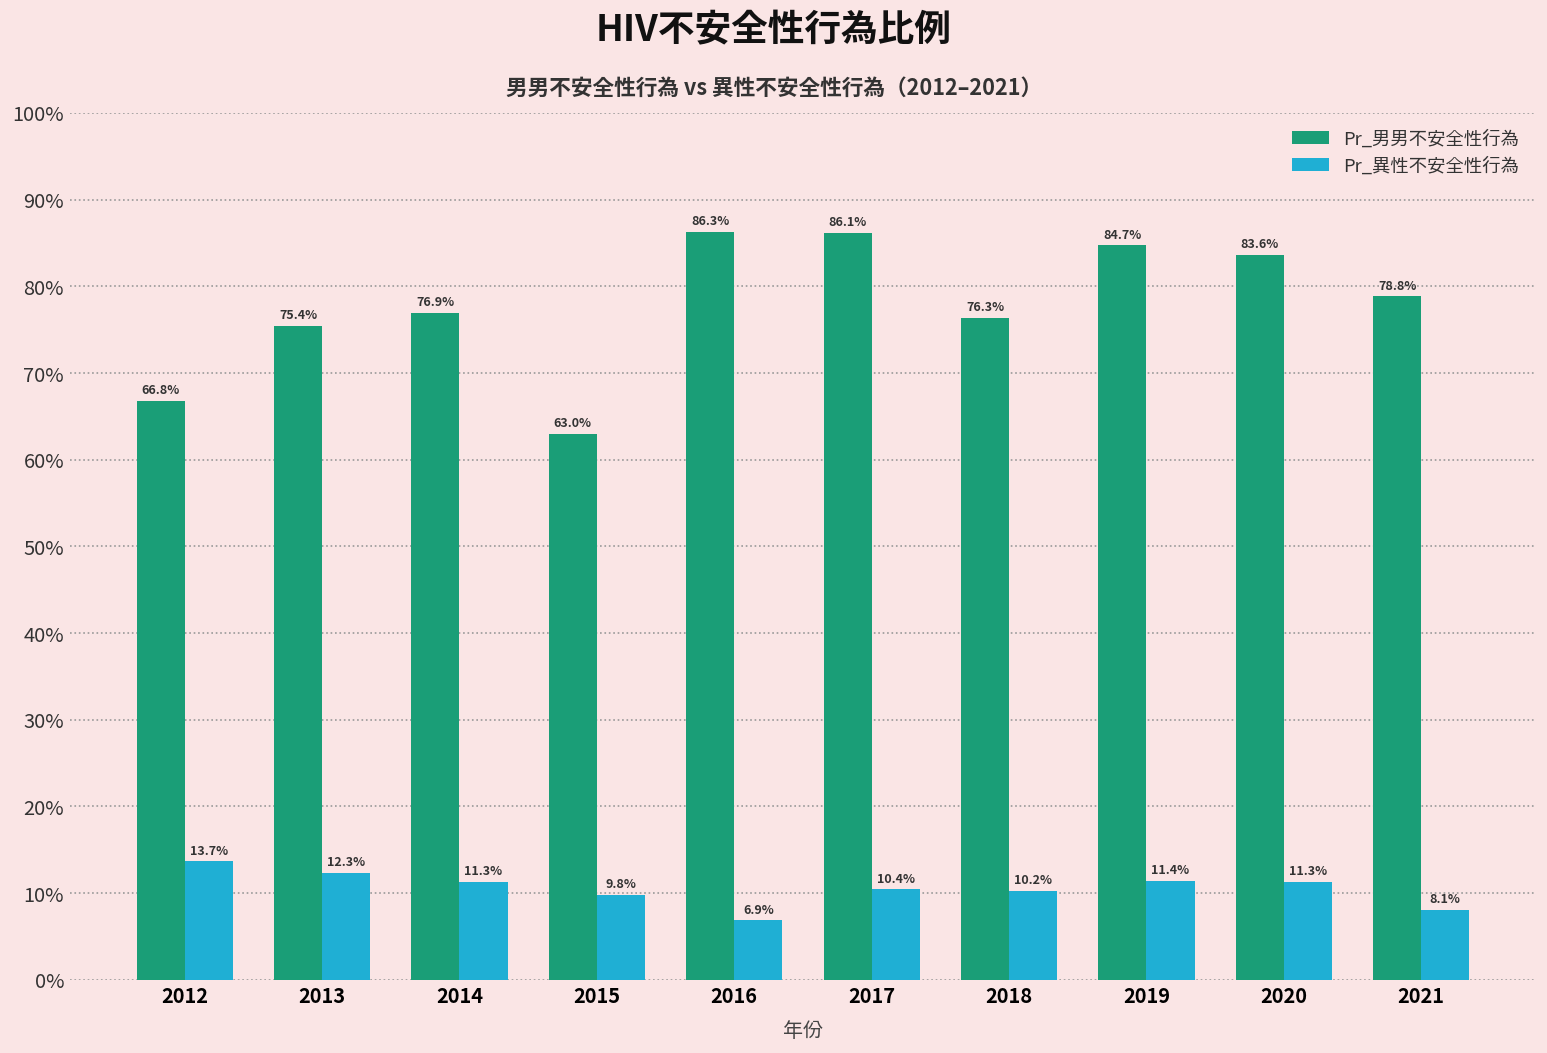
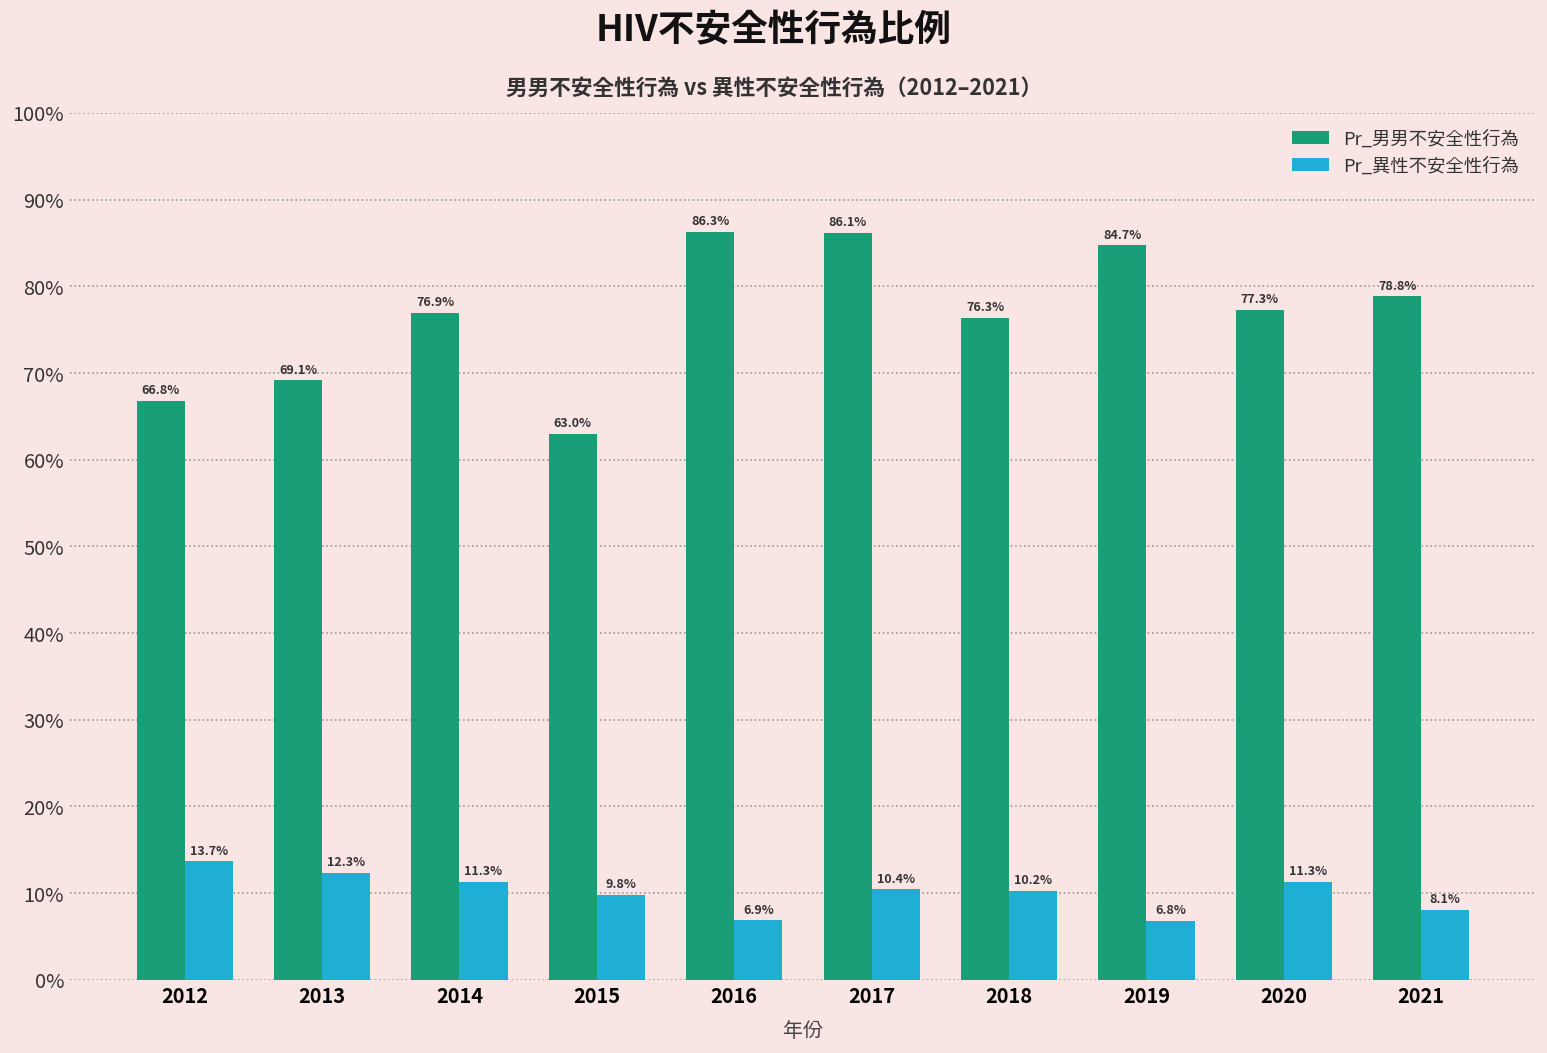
  {
    "Pr_男男不安全性行為": {
      "2012": "66.8%",
-     "2013": "75.4%",
+     "2013": "69.1%",
      "2014": "76.9%",
      "2015": "63.0%",
      "2016": "86.3%",
      "2017": "86.1%",
      "2018": "76.3%",
      "2019": "84.7%",
-     "2020": "83.6%",
+     "2020": "77.3%",
      "2021": "78.8%"
    },
    "Pr_異性不安全性行為": {
      "2012": "13.7%",
      "2013": "12.3%",
      "2014": "11.3%",
      "2015": "9.8%",
      "2016": "6.9%",
      "2017": "10.4%",
      "2018": "10.2%",
-     "2019": "11.4%",
+     "2019": "6.8%",
      "2020": "11.3%",
      "2021": "8.1%"
    }
  }
